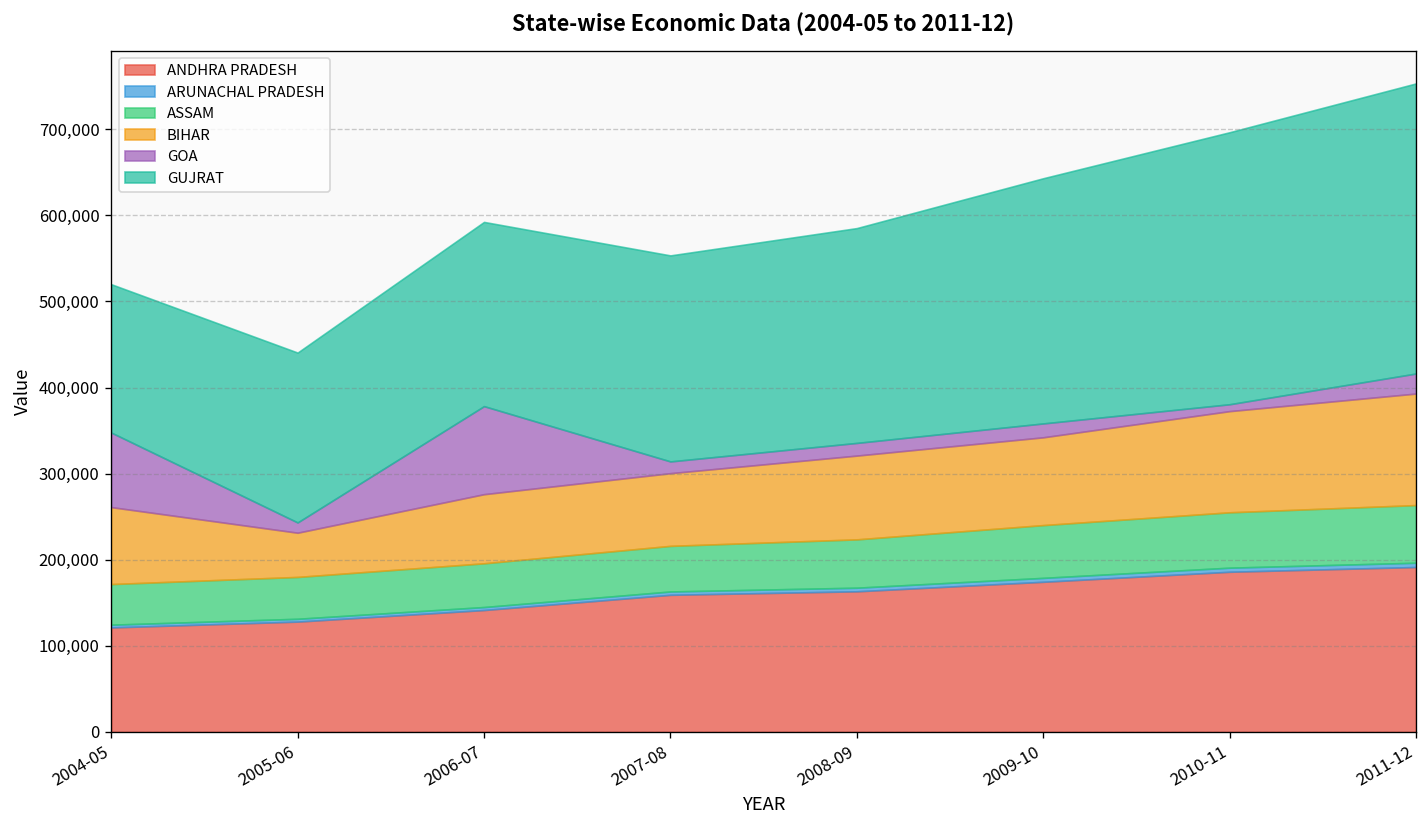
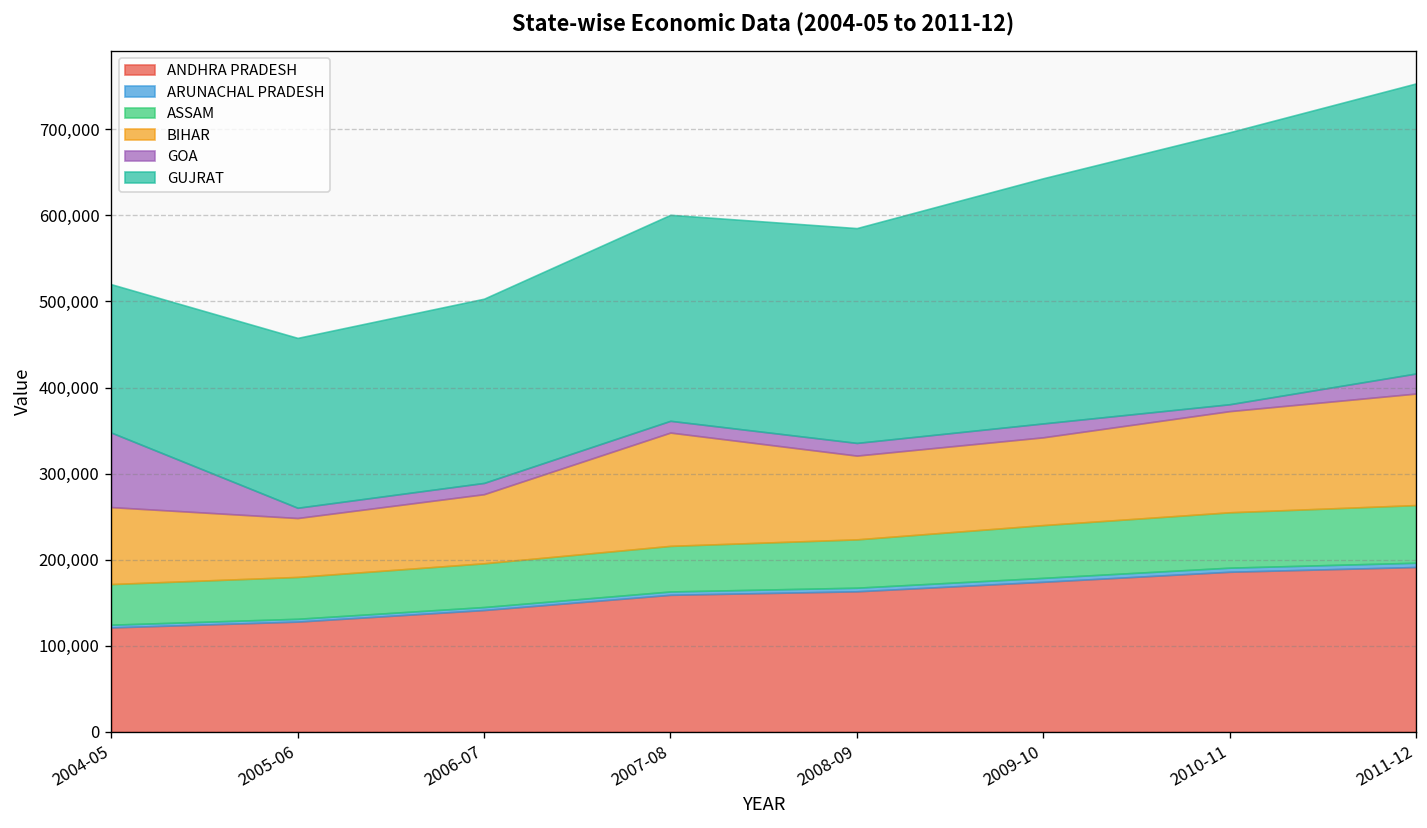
  {
    "ANDHRA PRADESH": {
      "2007-08": "160,000",
      "2008-09": "160,000",
      "2009-10": "170,000",
      "2010-11": "190,000",
      "2011-12": "190,000"
    },
    "ARUNACHAL PRADESH": {
      "2007-08": "0",
      "2008-09": "0",
      "2009-10": "0",
      "2010-11": "0",
      "2011-12": "0"
    },
    "BIHAR": {
      "2004-05": "90,000",
-     "2005-06": "50,000",
+     "2005-06": "70,000",
      "2006-07": "80,000",
-     "2007-08": "80,000",
+     "2007-08": "130,000",
      "2008-09": "100,000",
      "2009-10": "100,000",
      "2010-11": "120,000",
      "2011-12": "130,000"
    },
    "GOA": {
      "2004-05": "90,000",
      "2005-06": "10,000",
-     "2006-07": "100,000",
+     "2006-07": "10,000",
      "2007-08": "10,000",
      "2008-09": "10,000",
      "2009-10": "20,000",
      "2010-11": "10,000",
      "2011-12": "20,000"
    }
  }
